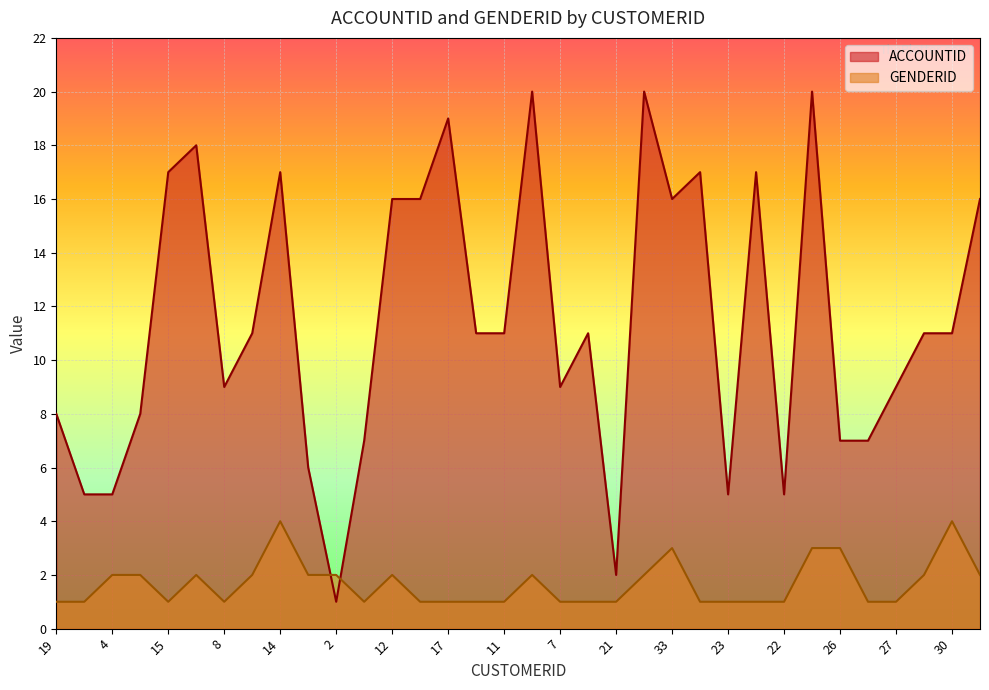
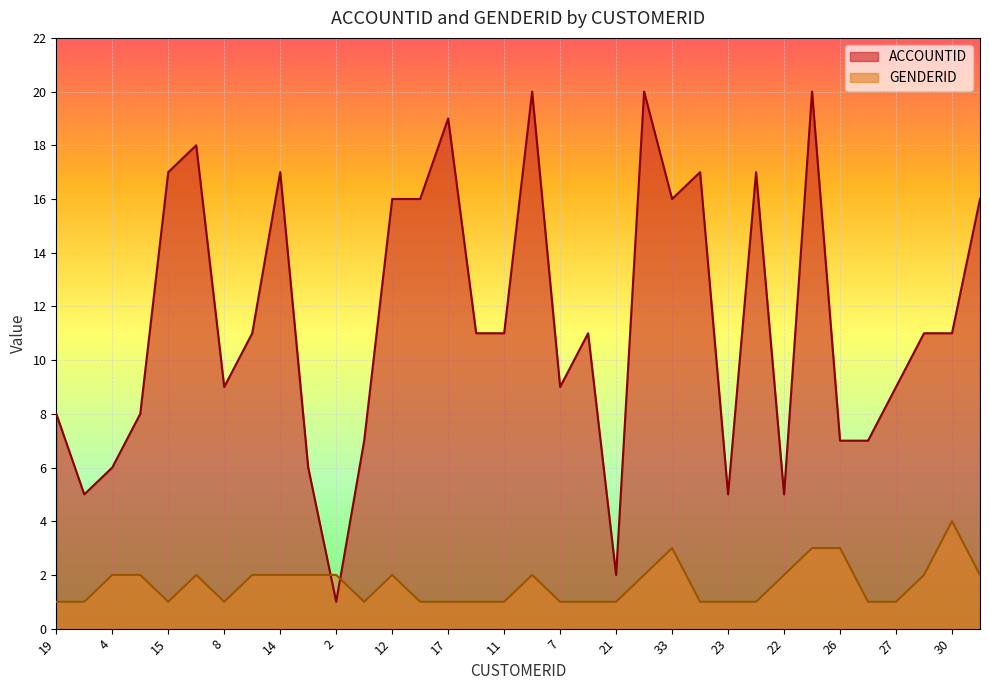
  {
    "ACCOUNTID": {
-     "4": 5,
+     "4": 6,
      "8": 9,
      "14": 17,
      "2": 1,
      "12": 16,
      "22": 5,
      "26": 7,
      "30": 11
    },
    "GENDERID": {
      "4": 2,
      "8": 1,
-     "14": 4,
+     "14": 2,
      "2": 2,
      "12": 2,
-     "22": 1,
+     "22": 2,
      "26": 3,
      "30": 4
    }
  }
